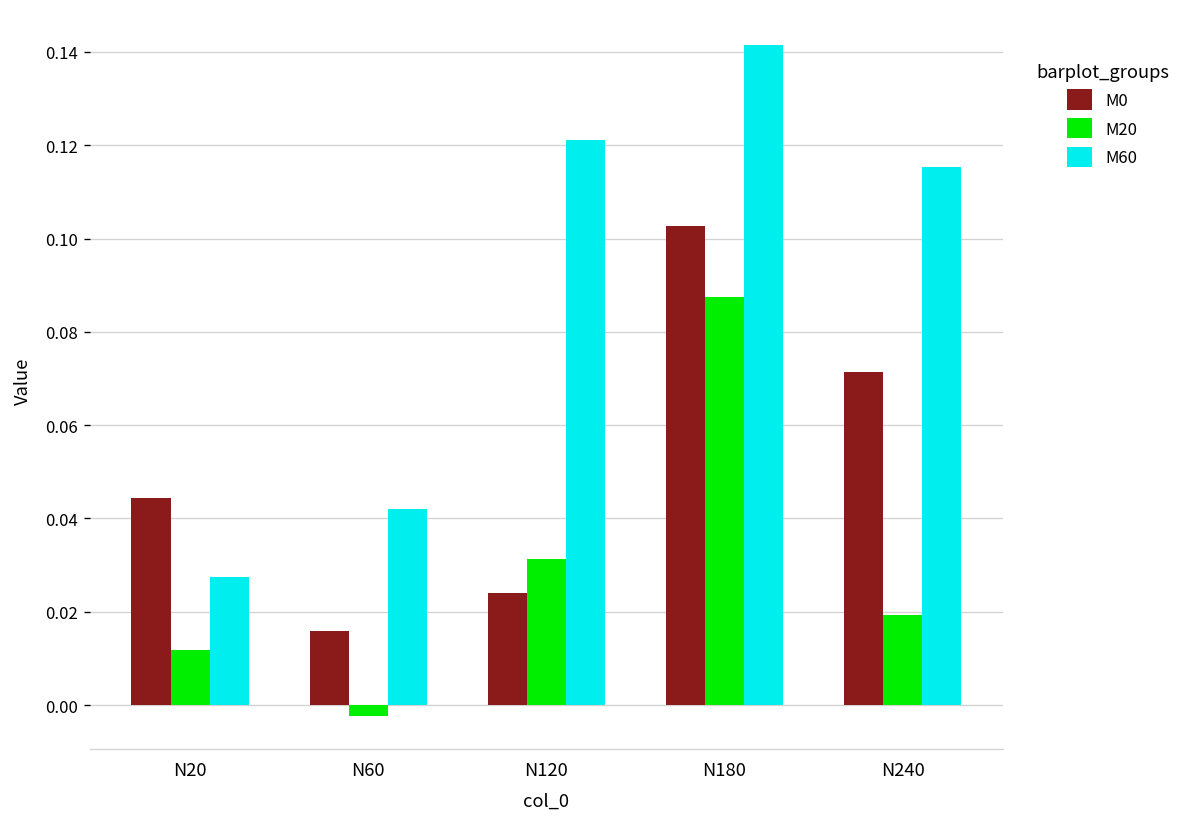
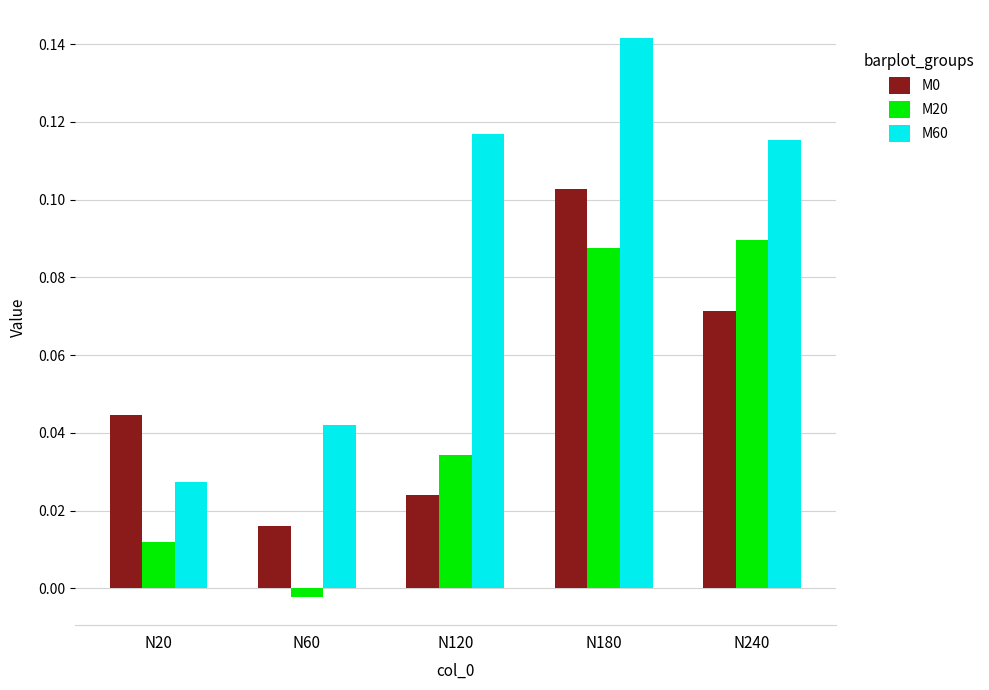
  {
    "M0": {
      "N20": 0.044,
      "N60": 0.016,
      "N120": 0.024,
      "N180": 0.103,
      "N240": 0.071
    },
    "M20": {
      "N20": 0.012,
      "N60": -0.002,
-     "N120": 0.031,
+     "N120": 0.034,
      "N180": 0.088,
-     "N240": 0.019
+     "N240": 0.090
    },
    "M60": {
      "N20": 0.027,
      "N60": 0.042,
-     "N120": 0.121,
+     "N120": 0.117,
      "N180": 0.142,
      "N240": 0.115
    }
  }
